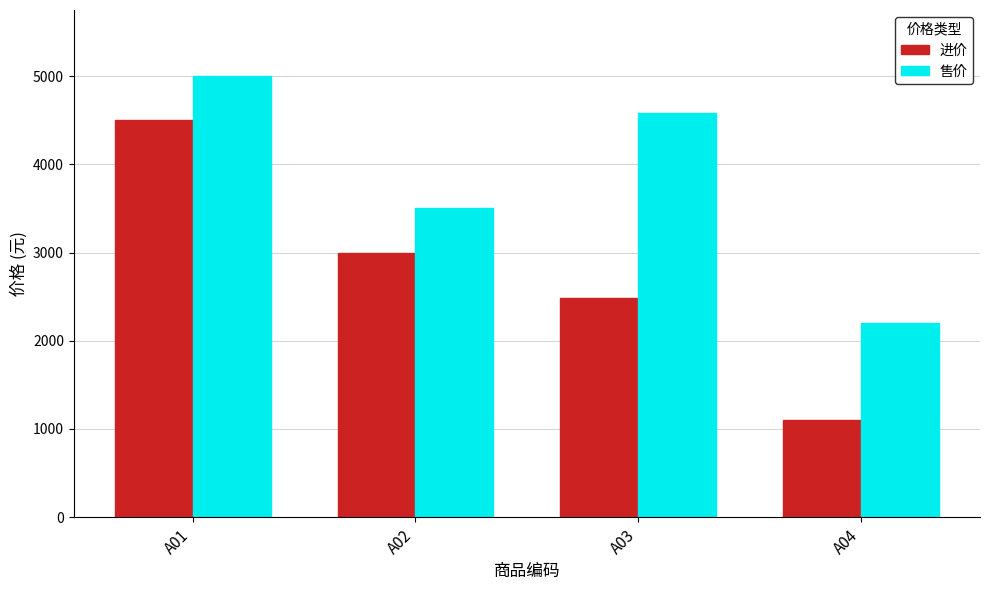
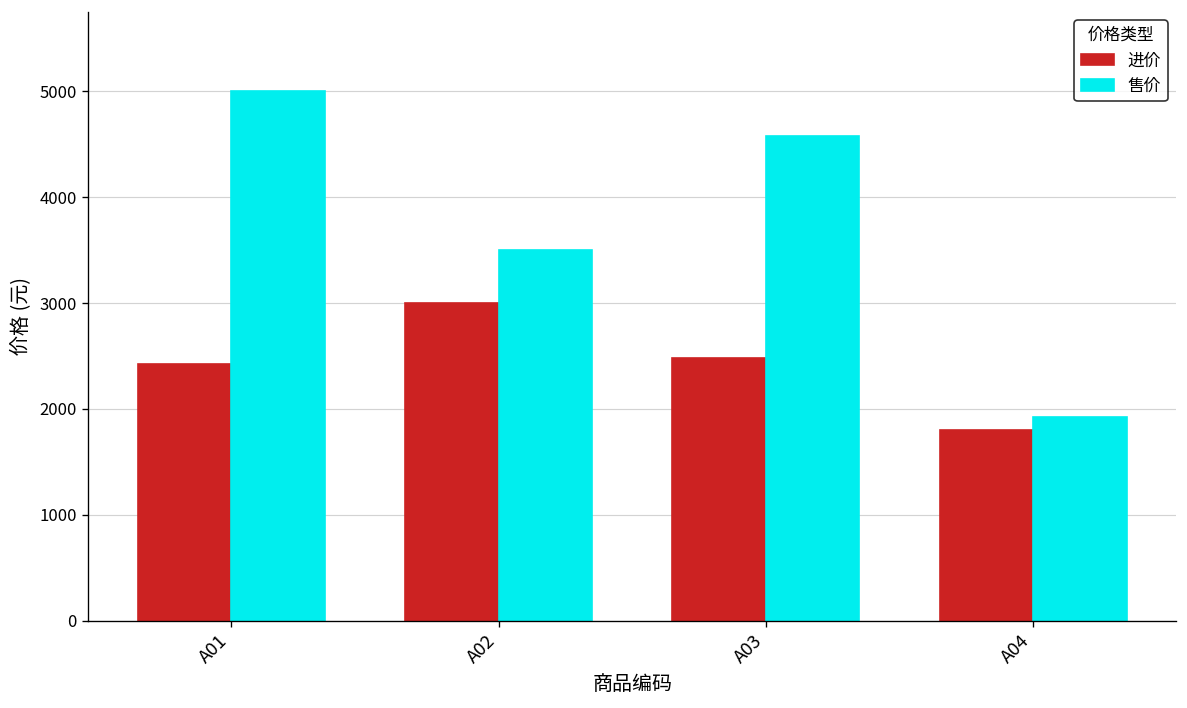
  {
    "进价": {
-     "A01": 4500,
+     "A01": 2400,
      "A02": 3000,
      "A03": 2500,
-     "A04": 1100
+     "A04": 1800
    },
    "售价": {
      "A01": 5000,
      "A02": 3500,
      "A03": 4600,
-     "A04": 2200
+     "A04": 1900
    }
  }
